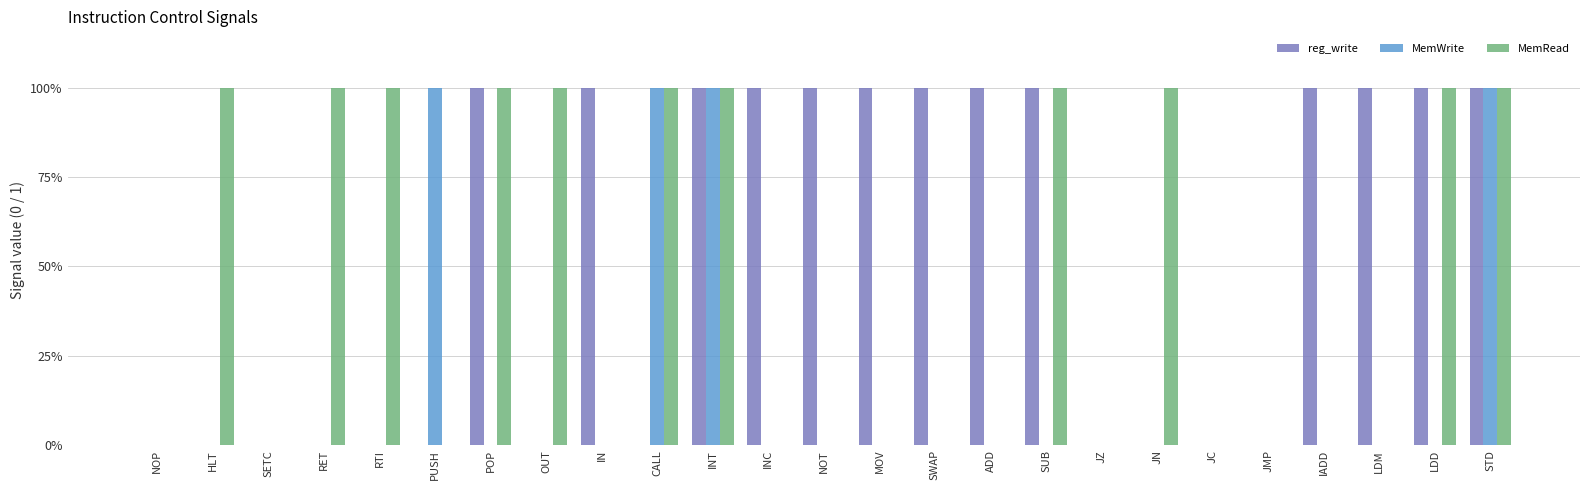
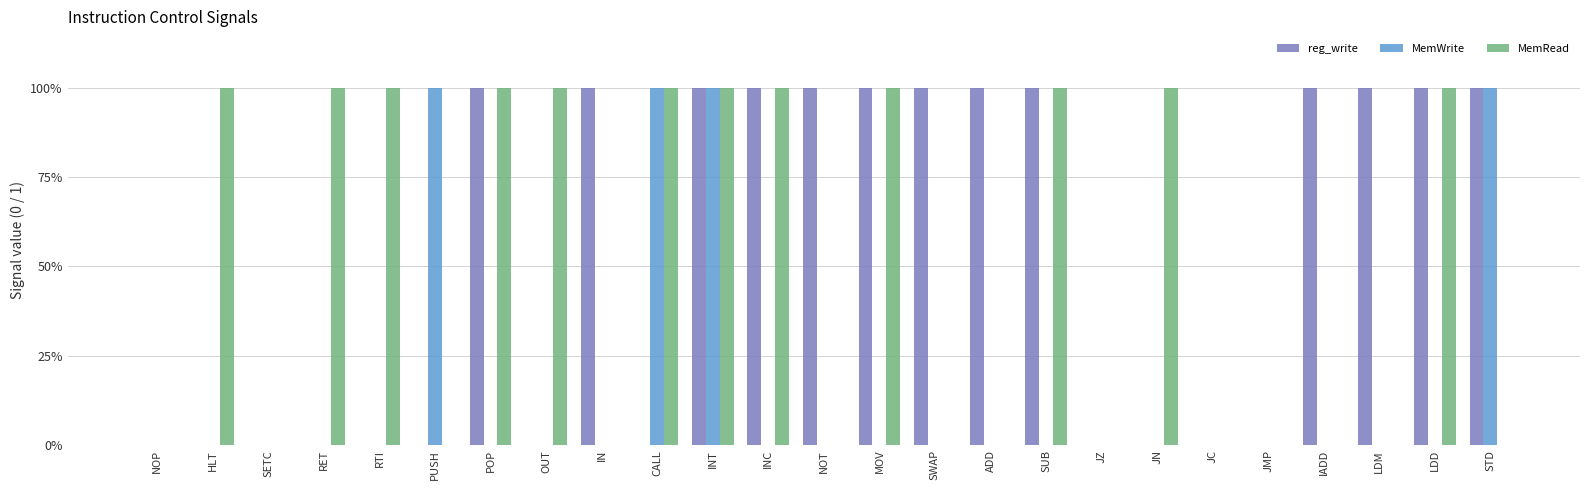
  {
    "MemRead": {
      "NOP": "0%",
      "HLT": "100%",
      "SETC": "0%",
      "RET": "100%",
      "RTI": "100%",
      "PUSH": "0%",
      "POP": "100%",
      "OUT": "100%",
      "IN": "0%",
      "CALL": "100%",
      "INT": "100%",
-     "INC": "0%",
+     "INC": "100%",
      "NOT": "0%",
-     "MOV": "0%",
+     "MOV": "100%",
      "SWAP": "0%",
      "ADD": "0%",
      "SUB": "100%",
      "JZ": "0%",
      "JN": "100%",
      "JC": "0%",
      "JMP": "0%",
      "IADD": "0%",
      "LDM": "0%",
      "LDD": "100%",
-     "STD": "100%"
+     "STD": "0%"
    }
  }
